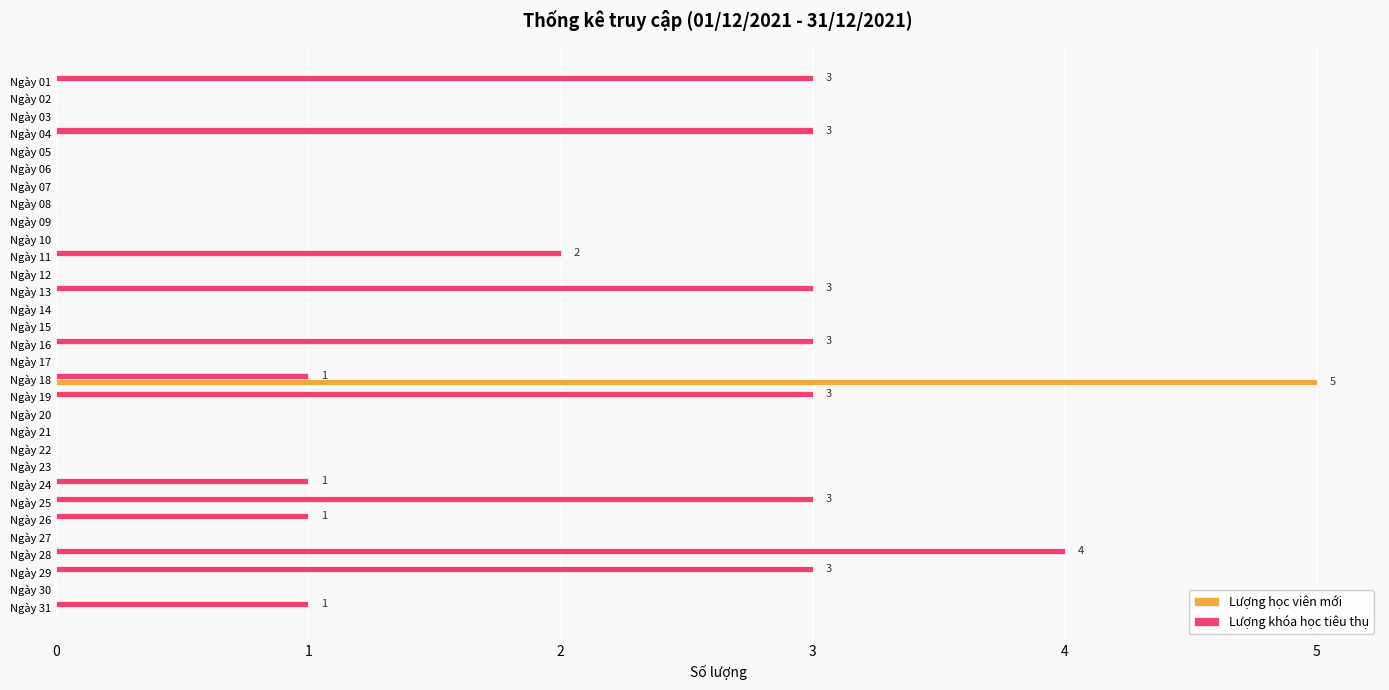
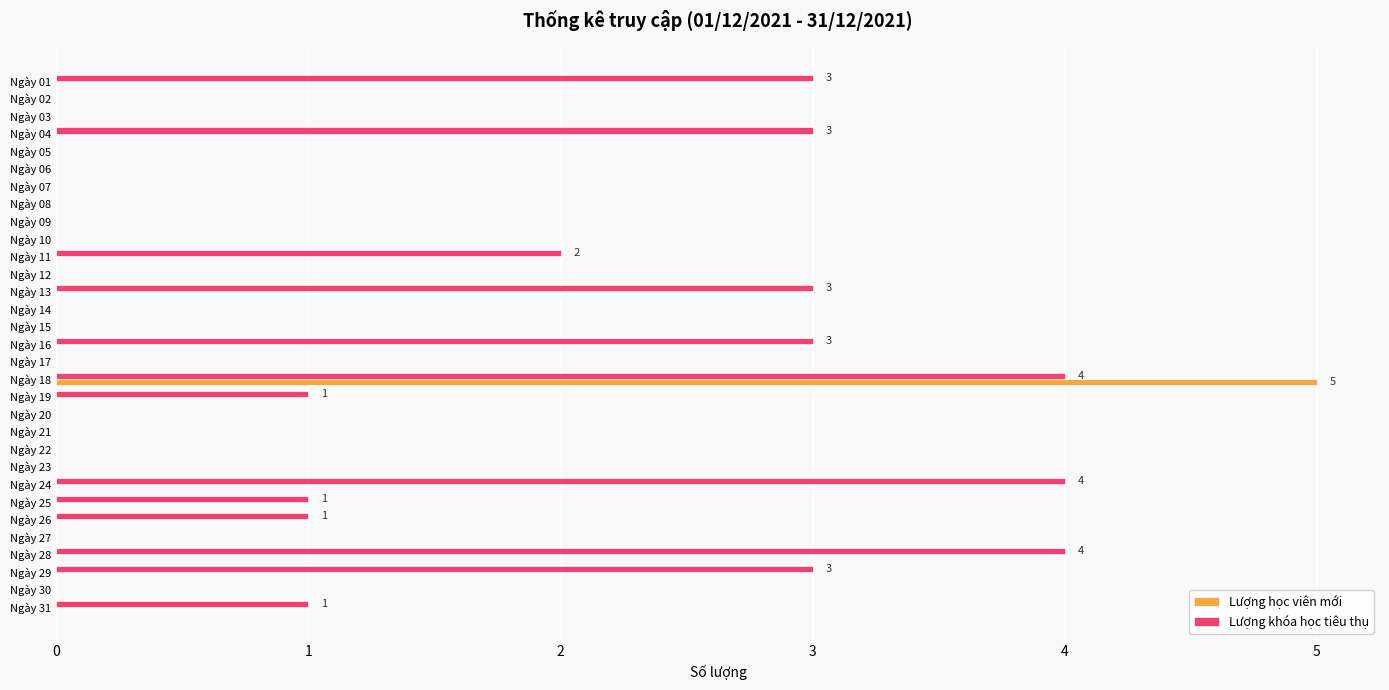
  {
    "Lượng học viên mới": {
      "Ngày 18": 5
    },
    "Lượng khóa học tiêu thụ": {
      "Ngày 01": 3,
      "Ngày 04": 3,
      "Ngày 11": 2,
      "Ngày 13": 3,
      "Ngày 16": 3,
-     "Ngày 18": 1,
-     "Ngày 19": 3,
-     "Ngày 24": 1,
-     "Ngày 25": 3,
+     "Ngày 18": 4,
+     "Ngày 19": 1,
+     "Ngày 24": 4,
+     "Ngày 25": 1,
      "Ngày 26": 1,
      "Ngày 28": 4,
      "Ngày 29": 3,
      "Ngày 31": 1
    }
  }
